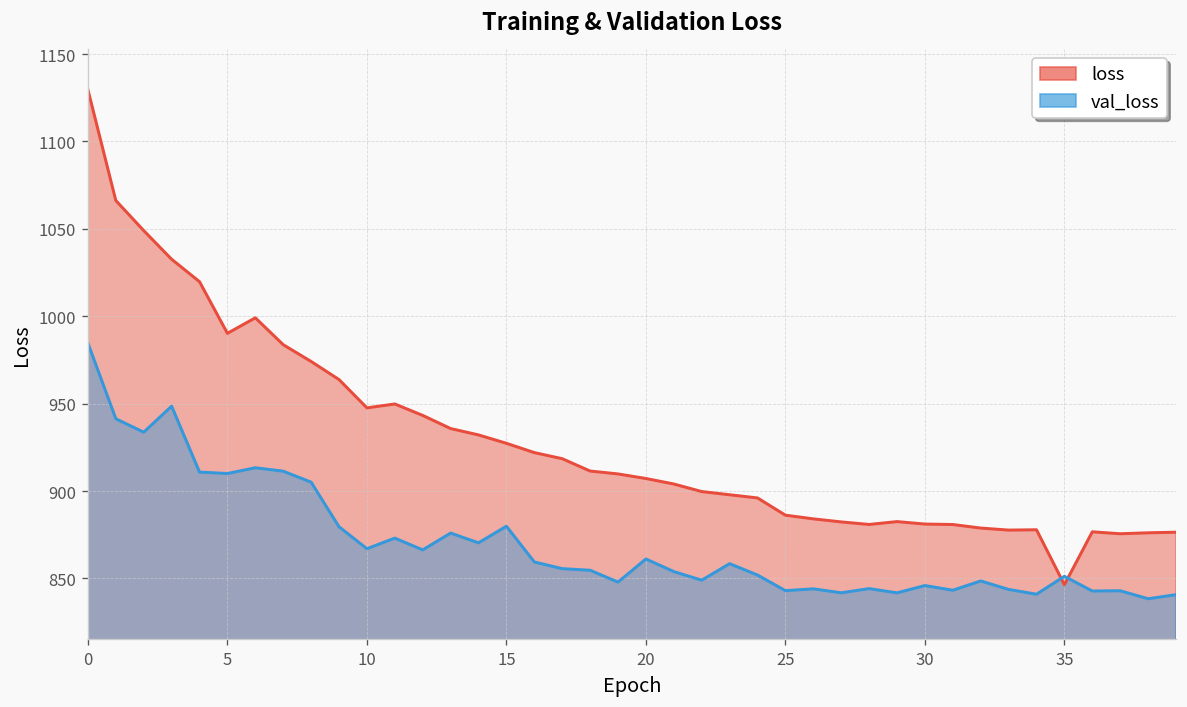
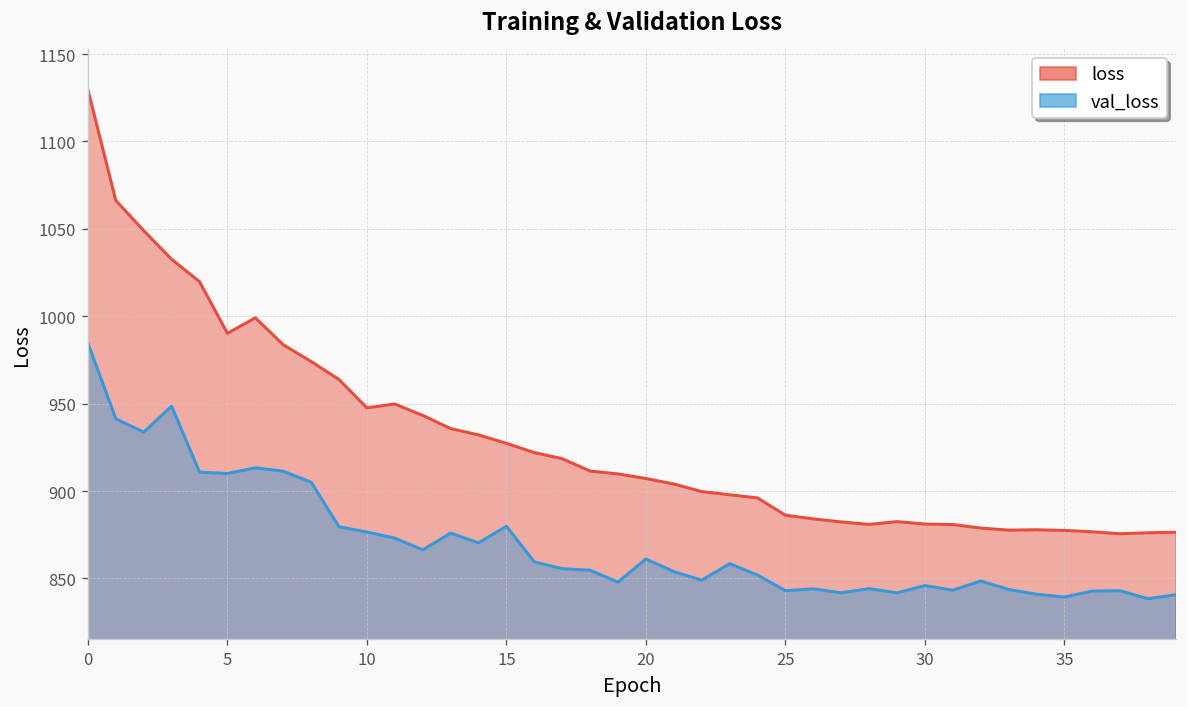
  {
    "loss": {
      "0": 1130,
      "5": 990,
      "10": 948,
      "15": 927,
      "20": 907,
      "25": 886,
      "30": 881,
-     "35": 846
+     "35": 877
    },
    "val_loss": {
      "0": 985,
      "5": 910,
-     "10": 867,
+     "10": 877,
      "15": 880,
      "20": 861,
      "25": 843,
      "30": 846,
-     "35": 851
+     "35": 839
    }
  }
